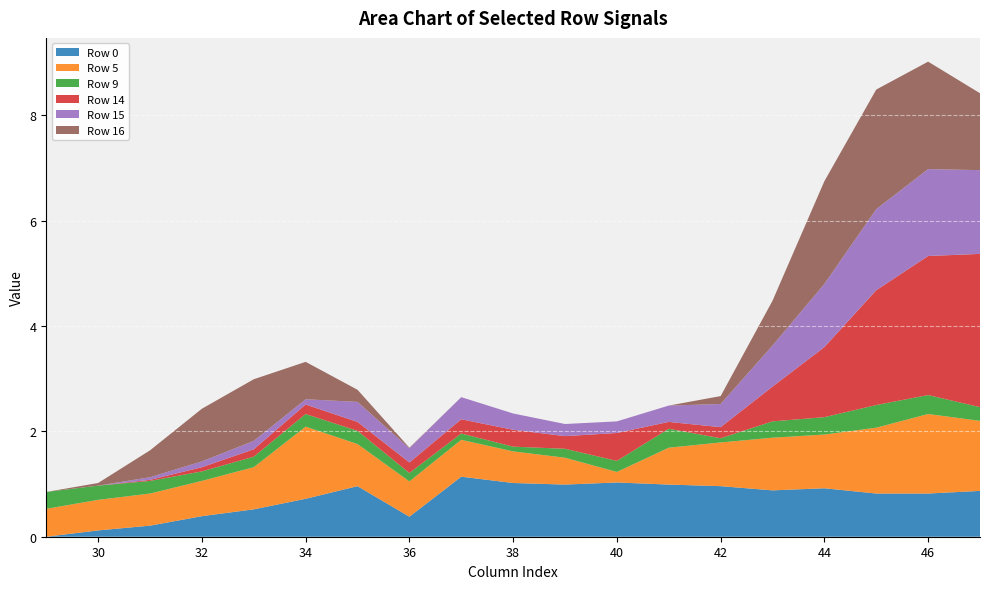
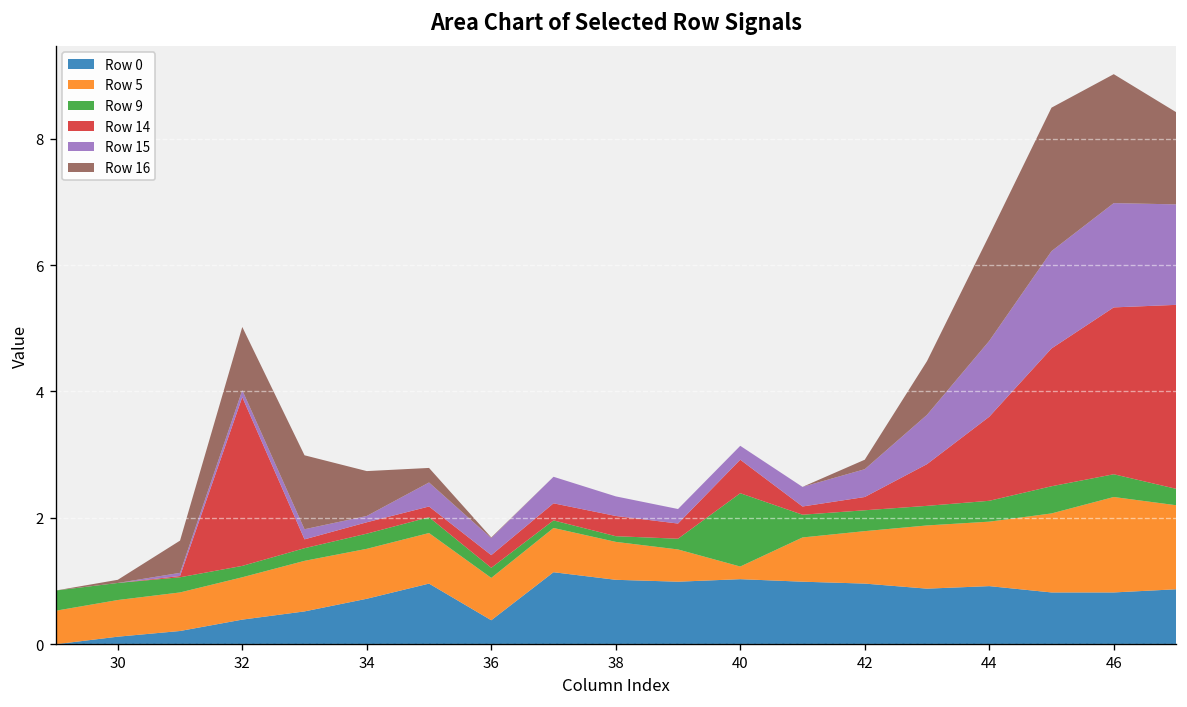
  {
    "Row 0": {
      "30": 0.1,
      "32": 0.4,
      "34": 0.7,
      "36": 0.4,
      "38": 1.0,
      "40": 1.0,
      "42": 1.0,
      "44": 0.9,
      "46": 0.8
    },
    "Row 5": {
      "30": 0.6,
      "32": 0.7,
-     "34": 1.4,
+     "34": 0.8,
      "36": 0.7,
      "38": 0.6,
      "40": 0.2,
      "42": 0.8,
      "44": 1.0,
      "46": 1.5
    },
    "Row 9": {
      "32": 0.2,
      "34": 0.2,
      "36": 0.2,
      "38": 0.1,
-     "40": 0.2,
-     "42": 0.1,
+     "40": 1.2,
+     "42": 0.3,
      "44": 0.3,
      "46": 0.4
    },
    "Row 14": {
-     "32": 0.1,
+     "32": 2.7,
      "34": 0.2,
      "36": 0.2,
      "38": 0.3,
      "40": 0.5,
      "42": 0.2,
      "44": 1.3,
      "46": 2.6
    },
    "Row 15": {
      "32": 0.1,
      "34": 0.1,
      "42": 0.4,
      "44": 1.2,
      "46": 1.7
    },
    "Row 16": {
      "30": 0.1,
      "32": 1.0,
      "34": 0.7,
      "42": 0.1,
-     "44": 2.0,
+     "44": 1.7,
      "46": 2.0
    }
  }
